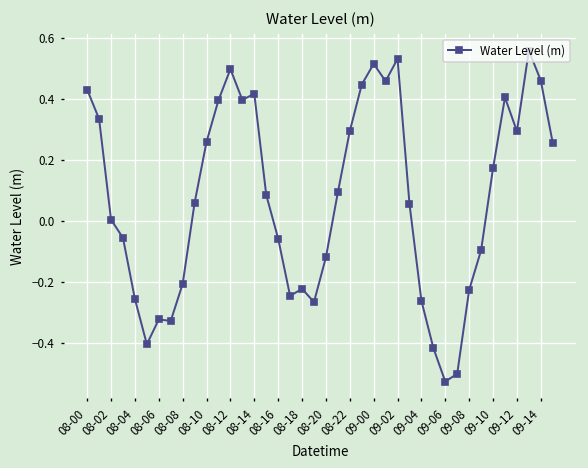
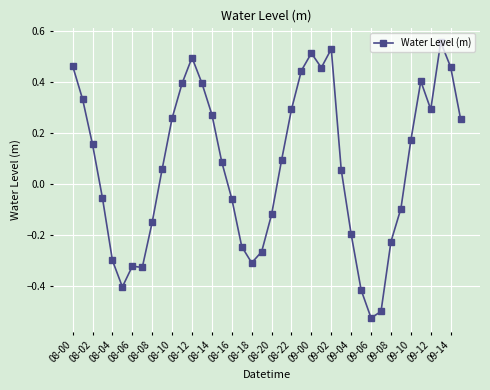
  {
-   "08-00": 0.43,
-   "08-02": 0.00,
-   "08-04": -0.26,
+   "08-00": 0.46,
+   "08-02": 0.16,
+   "08-04": -0.30,
    "08-06": -0.32,
-   "08-08": -0.21,
+   "08-08": -0.15,
    "08-10": 0.26,
    "08-12": 0.50,
-   "08-14": 0.42,
+   "08-14": 0.27,
    "08-16": -0.06,
-   "08-18": -0.22,
+   "08-18": -0.31,
    "08-20": -0.12,
    "08-22": 0.29,
    "09-00": 0.51,
    "09-02": 0.53,
-   "09-04": -0.26,
+   "09-04": -0.20,
    "09-06": -0.53,
    "09-08": -0.23,
    "09-10": 0.17,
    "09-12": 0.29,
    "09-14": 0.46
  }
